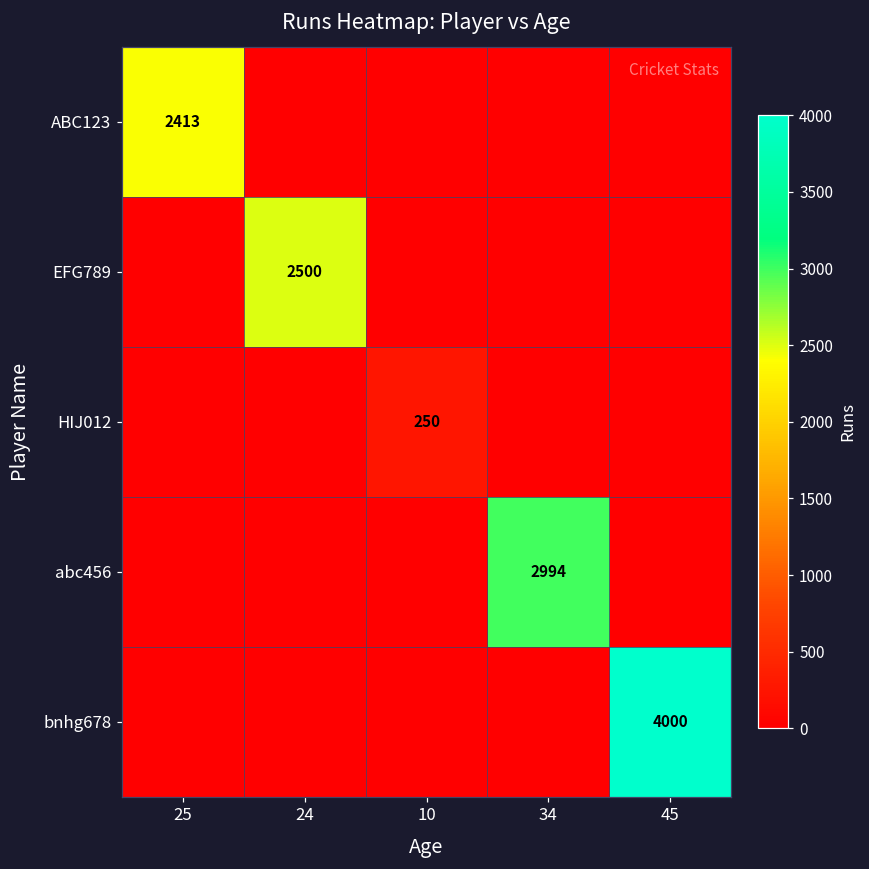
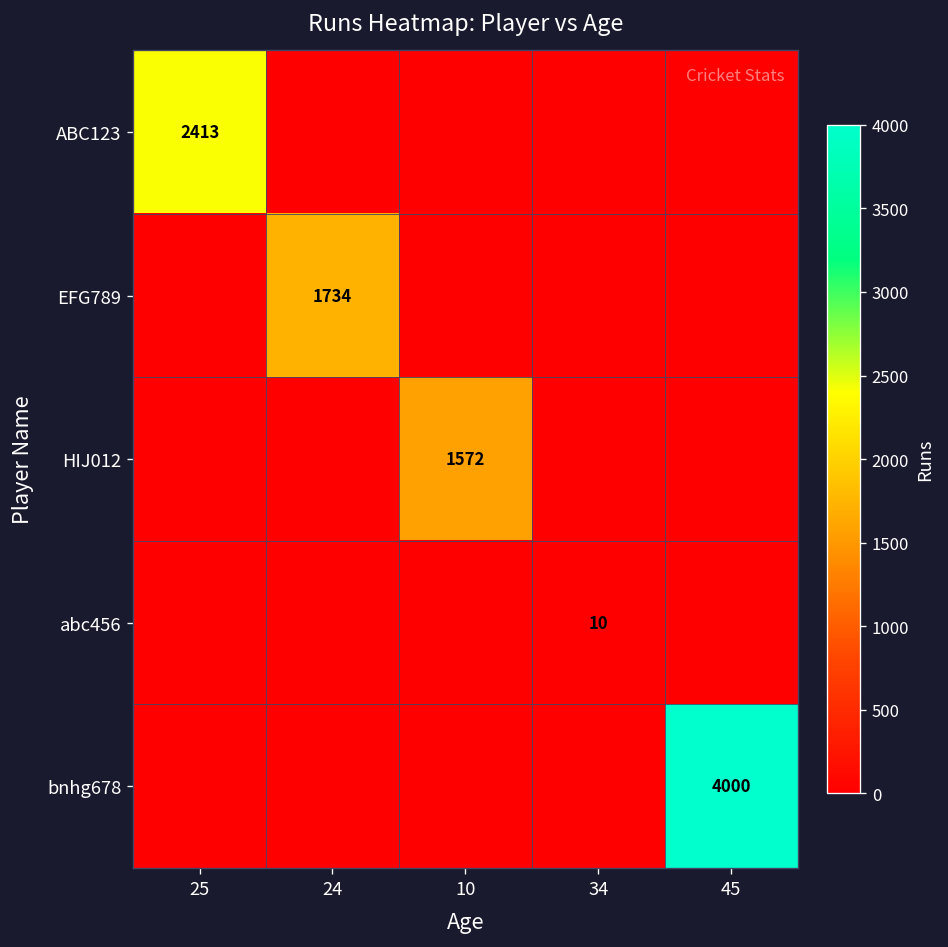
  {
    "ABC123": {
      "25": 2413
    },
    "EFG789": {
-     "24": 2500
+     "24": 1734
    },
    "HIJ012": {
-     "10": 250
+     "10": 1572
    },
    "abc456": {
-     "34": 2994
+     "34": 10
    },
    "bnhg678": {
      "45": 4000
    }
  }
